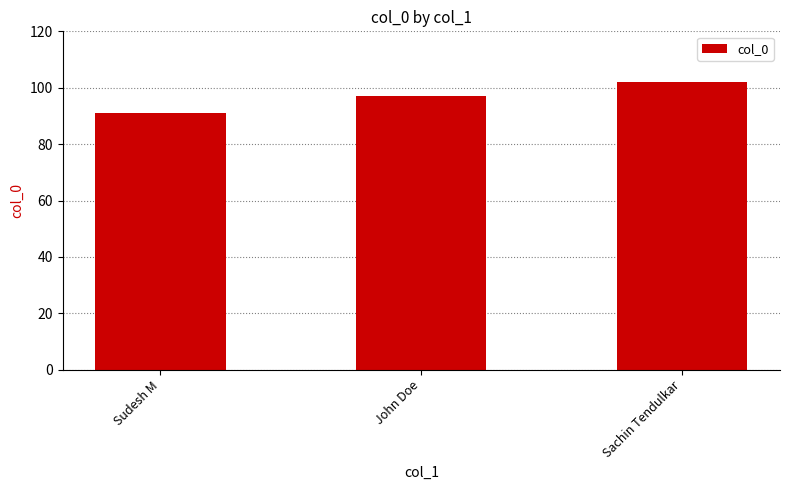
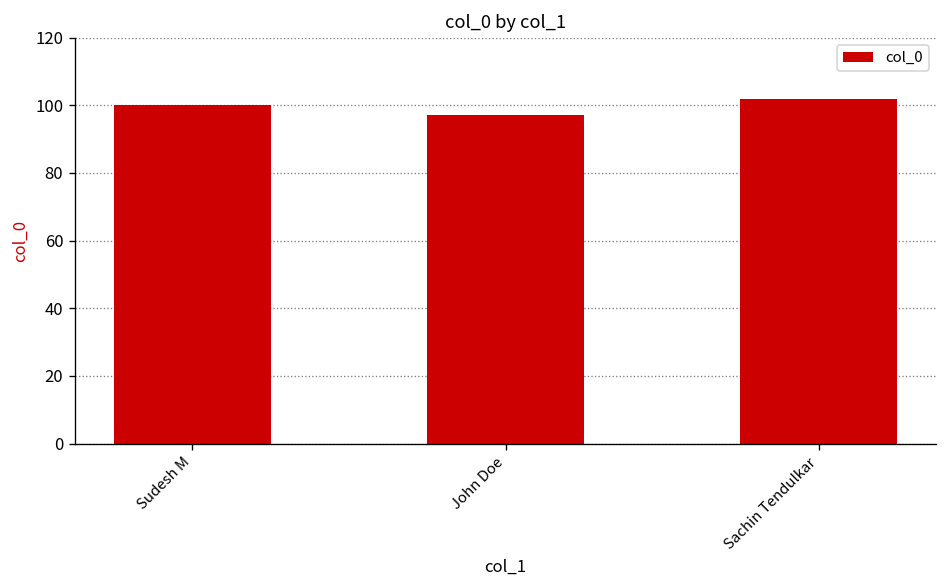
  {
-   "Sudesh M": 91,
+   "Sudesh M": 100,
    "John Doe": 97,
    "Sachin Tendulkar": 102
  }
